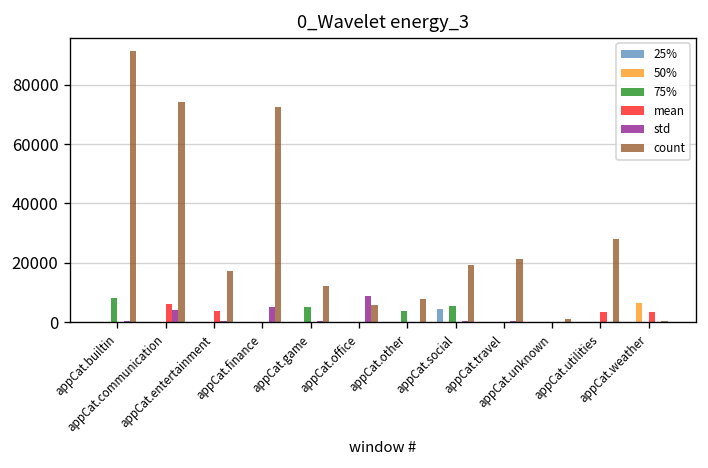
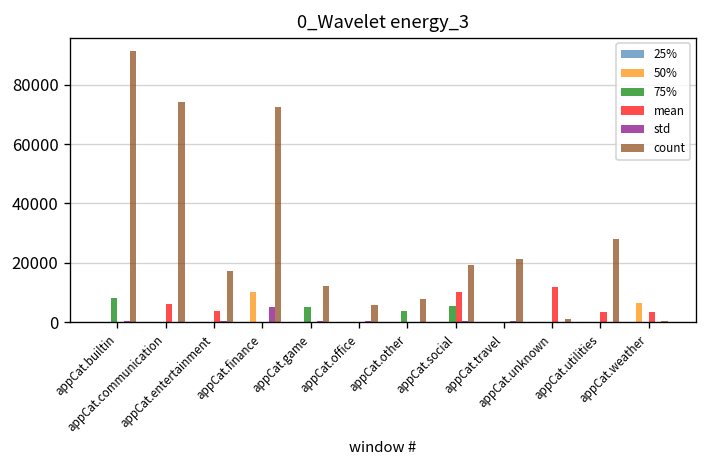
  {
    "25%": {
-     "appCat.social": 5000
+     "appCat.social": 0
    },
    "50%": {
-     "appCat.finance": 0,
+     "appCat.finance": 10000,
      "appCat.weather": 7000
    },
    "75%": {
      "appCat.builtin": 8000,
      "appCat.game": 5000,
      "appCat.other": 4000,
      "appCat.social": 5000
    },
    "mean": {
      "appCat.communication": 6000,
      "appCat.entertainment": 4000,
-     "appCat.social": 0,
-     "appCat.unknown": 0,
+     "appCat.social": 10000,
+     "appCat.unknown": 12000,
      "appCat.utilities": 3000,
      "appCat.weather": 3000
    },
    "std": {
-     "appCat.communication": 4000,
+     "appCat.communication": 0,
      "appCat.finance": 5000,
-     "appCat.office": 9000
+     "appCat.office": 0
    },
    "count": {
      "appCat.builtin": 91000,
      "appCat.communication": 74000,
      "appCat.entertainment": 17000,
      "appCat.finance": 73000,
      "appCat.game": 12000,
      "appCat.office": 6000,
      "appCat.other": 8000,
      "appCat.social": 19000,
      "appCat.travel": 21000,
      "appCat.utilities": 28000
    }
  }
